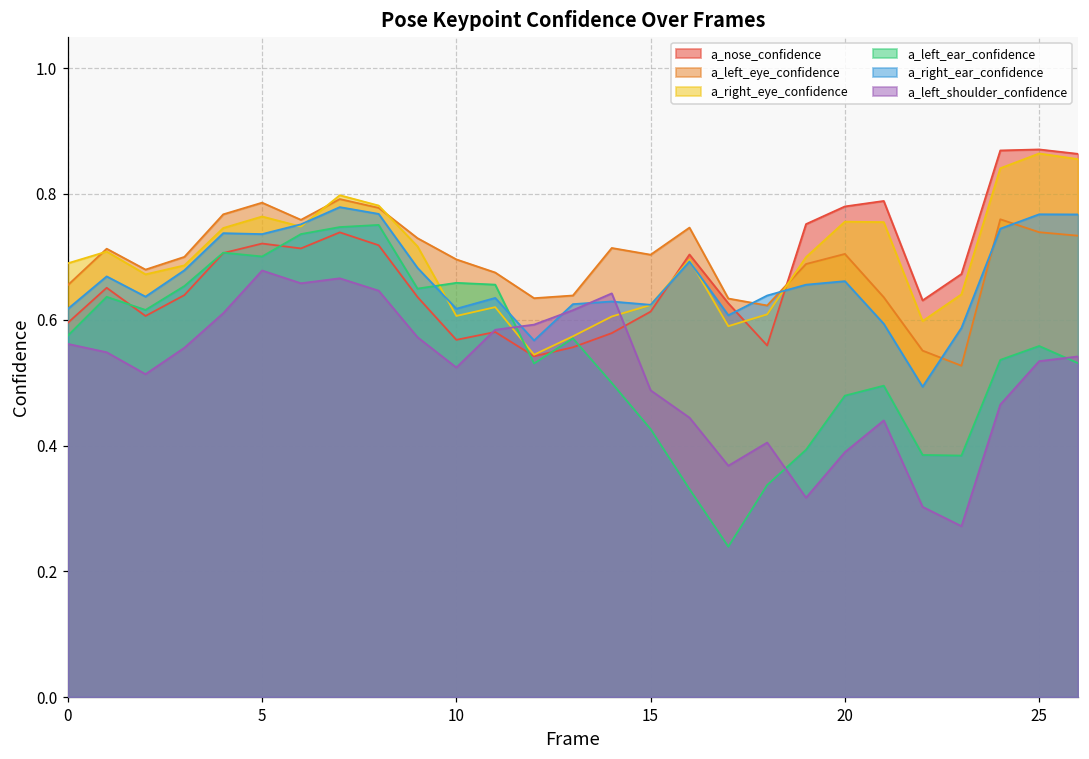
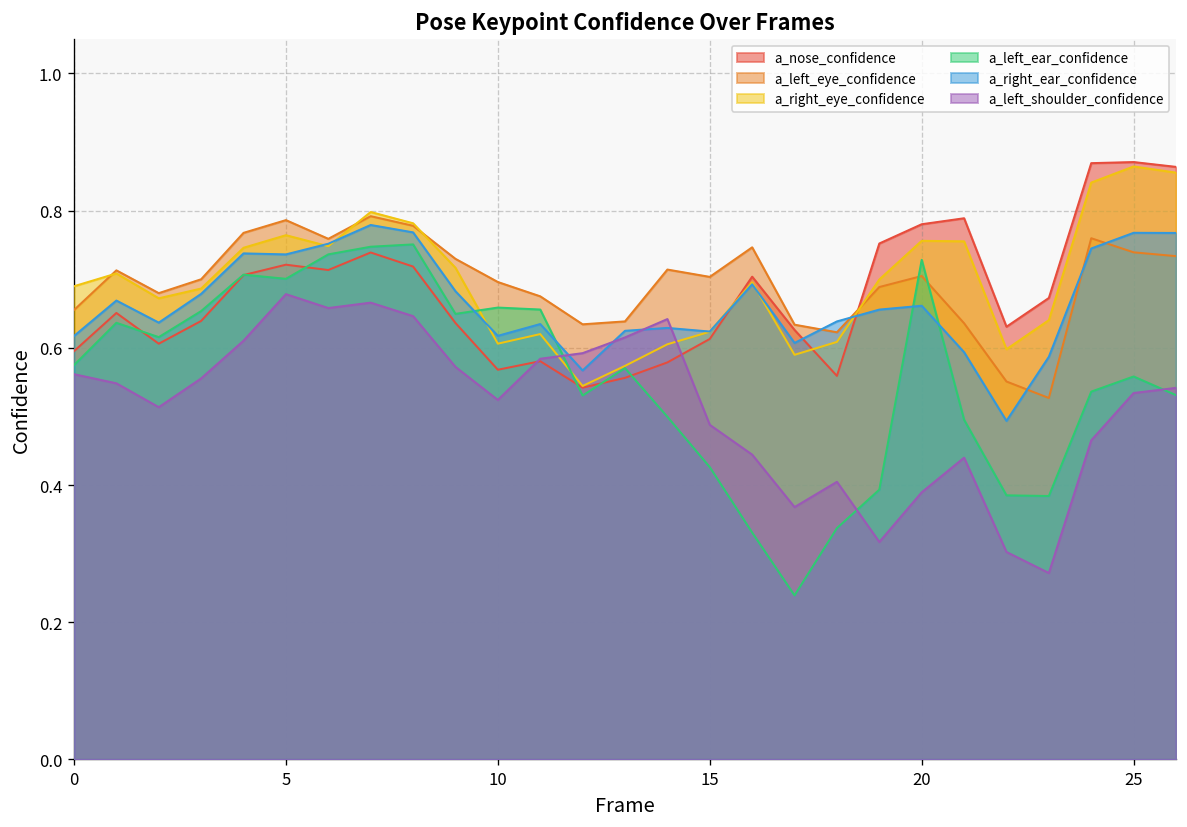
  {
    "a_left_ear_confidence": {
      "0": 0.57,
      "5": 0.70,
      "10": 0.66,
      "15": 0.43,
-     "20": 0.48,
+     "20": 0.73,
      "25": 0.56
    },
    "a_right_ear_confidence": {
      "0": 0.62,
      "5": 0.74,
      "10": 0.62,
      "20": 0.66,
      "25": 0.77
    },
    "a_left_shoulder_confidence": {
      "0": 0.56,
      "5": 0.68,
      "10": 0.52,
      "15": 0.49,
      "20": 0.39,
      "25": 0.53
    }
  }
